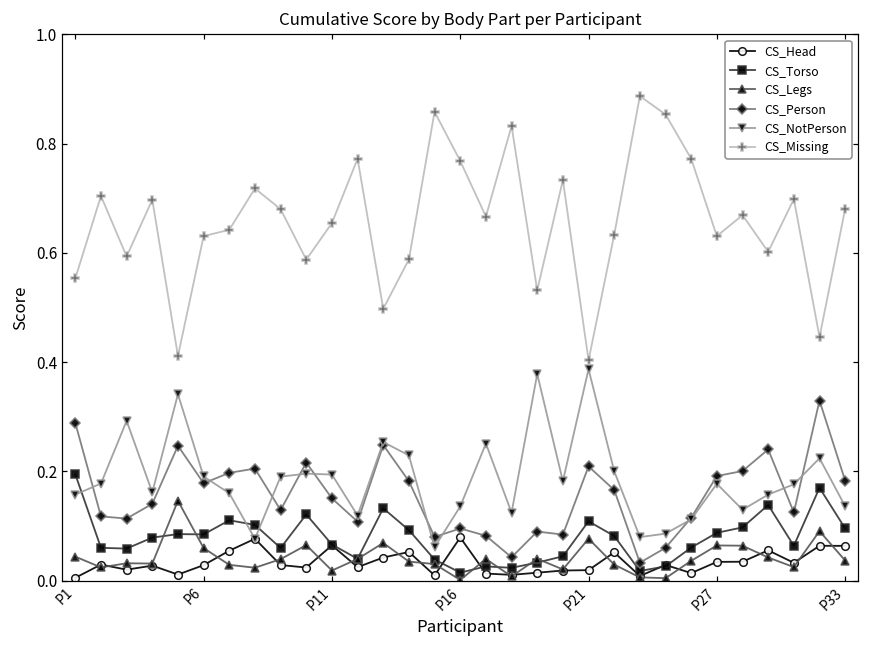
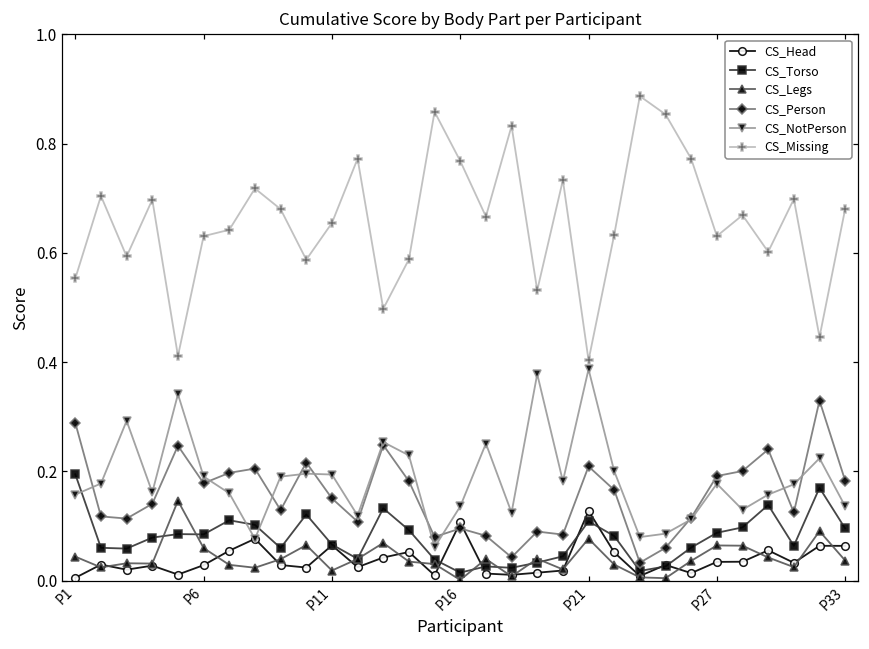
  {
    "CS_Head": {
      "P1": 0.01,
      "P6": 0.03,
-     "P16": 0.08,
-     "P21": 0.02,
+     "P16": 0.11,
+     "P21": 0.13,
      "P27": 0.03,
      "P33": 0.06
    }
  }
